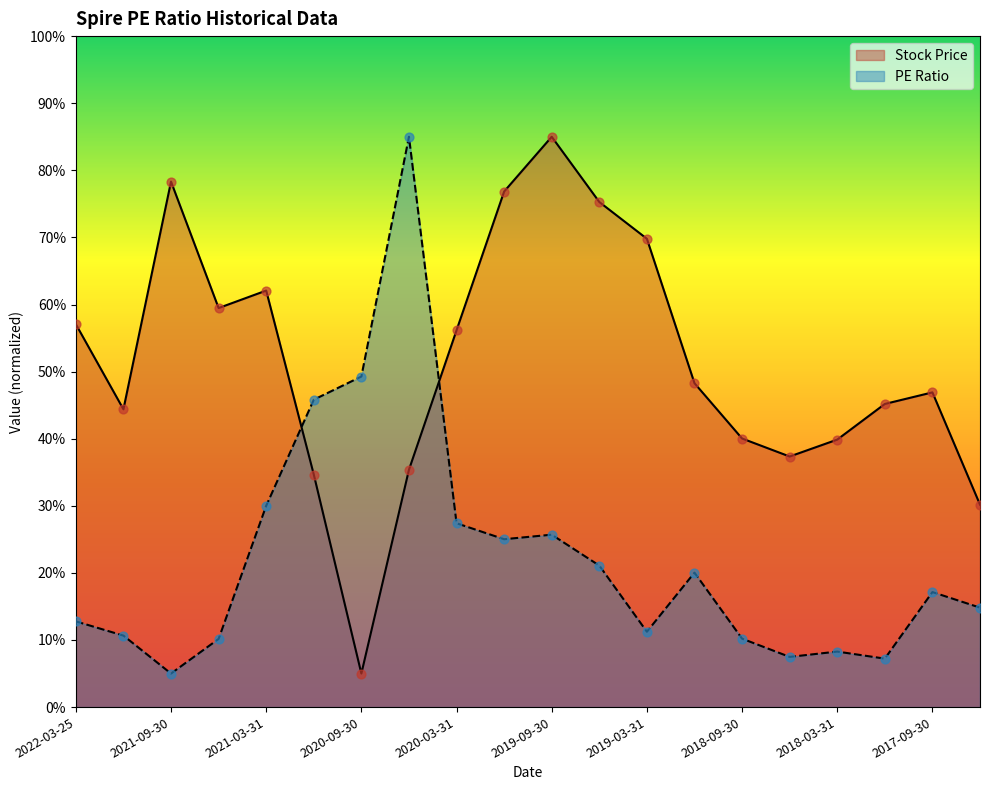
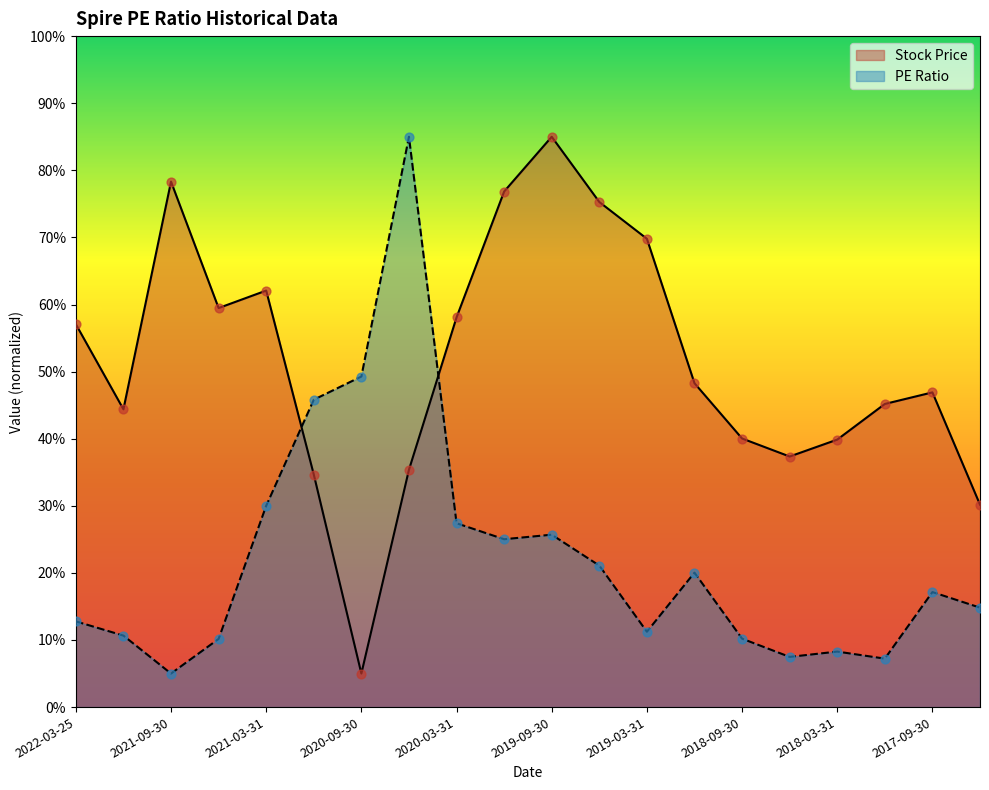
  {
    "Stock Price": {
      "2022-03-25": "57%",
      "2021-09-30": "78%",
      "2021-03-31": "62%",
      "2020-09-30": "5%",
-     "2020-03-31": "56%",
+     "2020-03-31": "58%",
      "2019-09-30": "85%",
      "2019-03-31": "70%",
      "2018-09-30": "40%",
      "2018-03-31": "40%",
      "2017-09-30": "47%"
    },
    "PE Ratio": {
      "2022-03-25": "13%",
      "2021-09-30": "5%",
      "2021-03-31": "30%",
      "2020-09-30": "49%",
      "2020-03-31": "27%",
      "2019-09-30": "26%",
      "2019-03-31": "11%",
      "2018-09-30": "10%",
      "2018-03-31": "8%",
      "2017-09-30": "17%"
    }
  }
